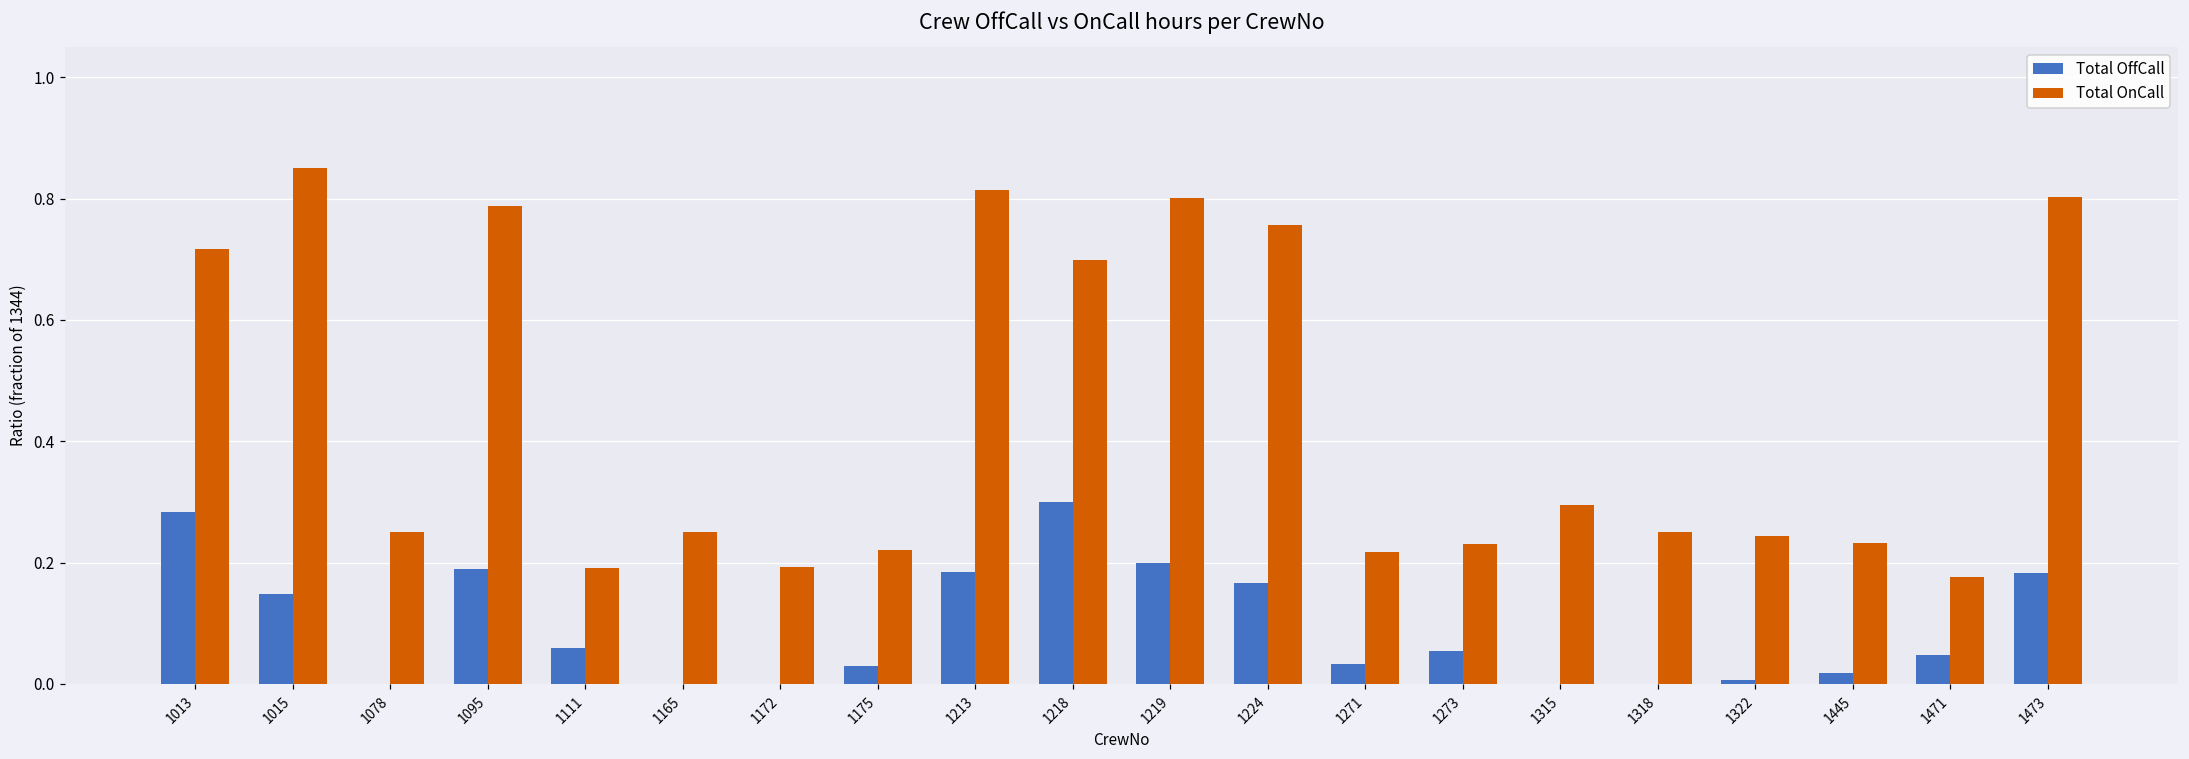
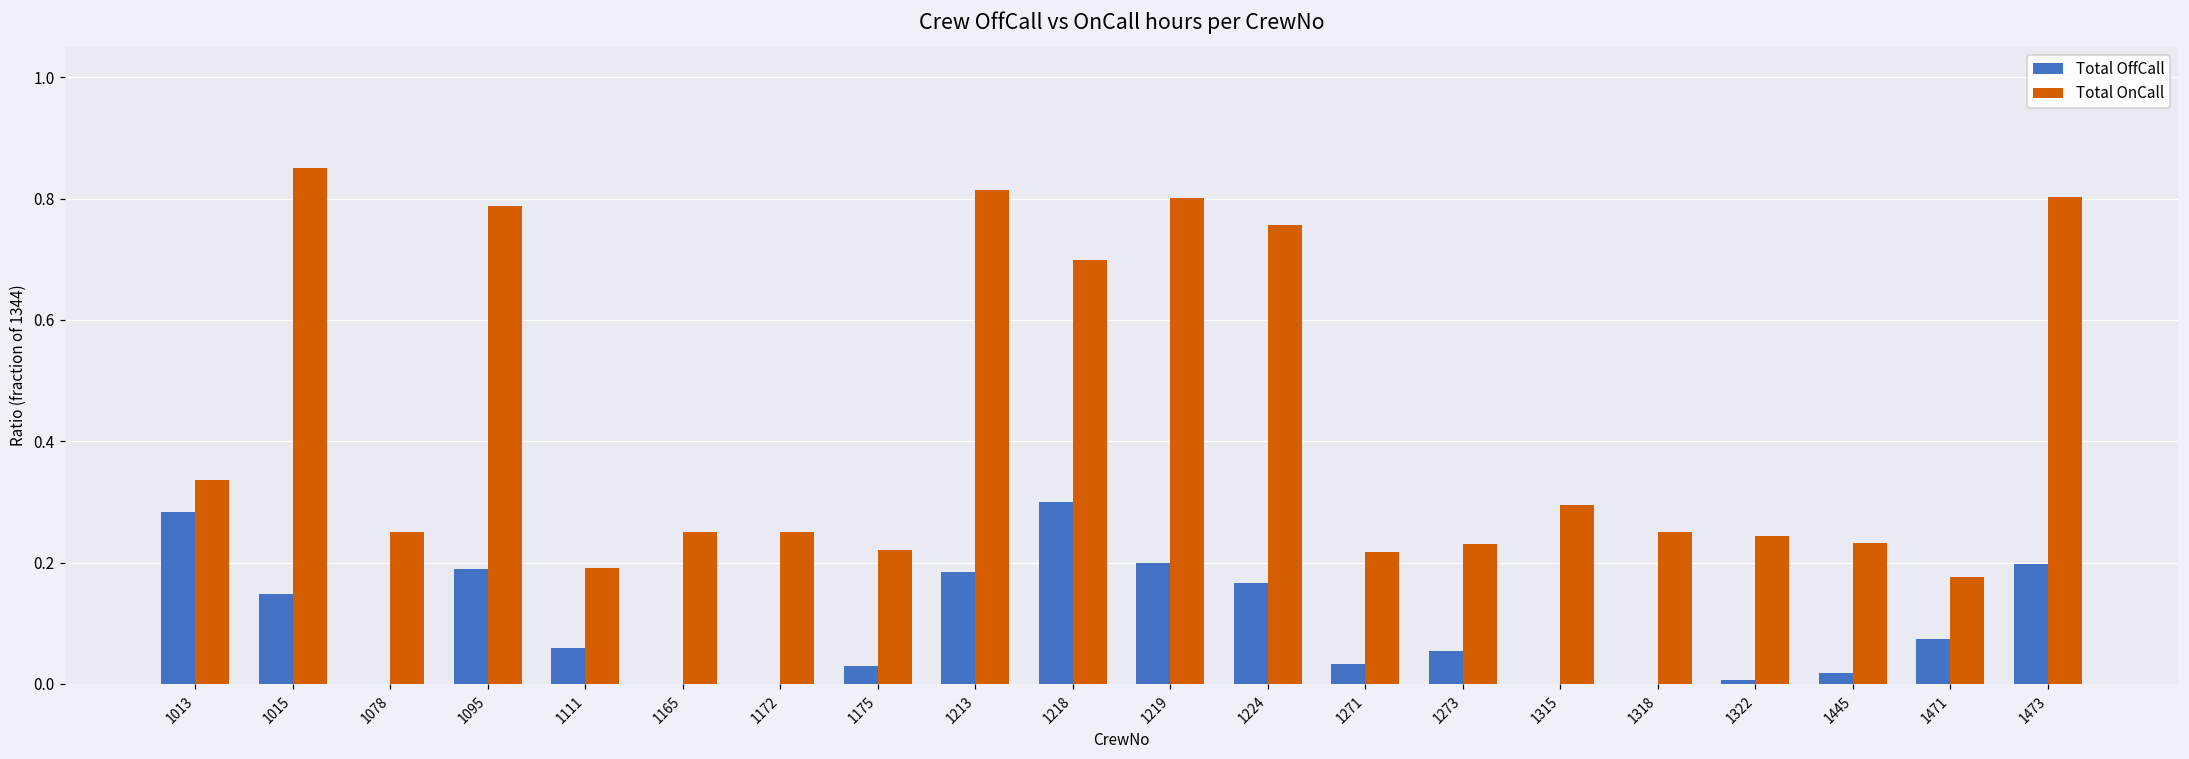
  {
    "Total OffCall": {
      "1013": 0.28,
      "1015": 0.15,
      "1078": 0.00,
      "1095": 0.19,
      "1111": 0.06,
      "1165": 0.00,
      "1172": 0.00,
      "1175": 0.03,
      "1213": 0.19,
      "1218": 0.30,
      "1219": 0.20,
      "1224": 0.17,
      "1271": 0.03,
      "1273": 0.06,
      "1315": 0.00,
      "1318": 0.00,
      "1322": 0.01,
      "1445": 0.02,
-     "1471": 0.05,
-     "1473": 0.18
+     "1471": 0.07,
+     "1473": 0.20
    },
    "Total OnCall": {
-     "1013": 0.72,
+     "1013": 0.34,
      "1015": 0.85,
      "1078": 0.25,
      "1095": 0.79,
      "1111": 0.19,
      "1165": 0.25,
-     "1172": 0.19,
+     "1172": 0.25,
      "1175": 0.22,
      "1213": 0.81,
      "1218": 0.70,
      "1219": 0.80,
      "1224": 0.76,
      "1271": 0.22,
      "1273": 0.23,
      "1315": 0.30,
      "1318": 0.25,
      "1322": 0.24,
      "1445": 0.23,
      "1471": 0.18,
      "1473": 0.80
    }
  }
